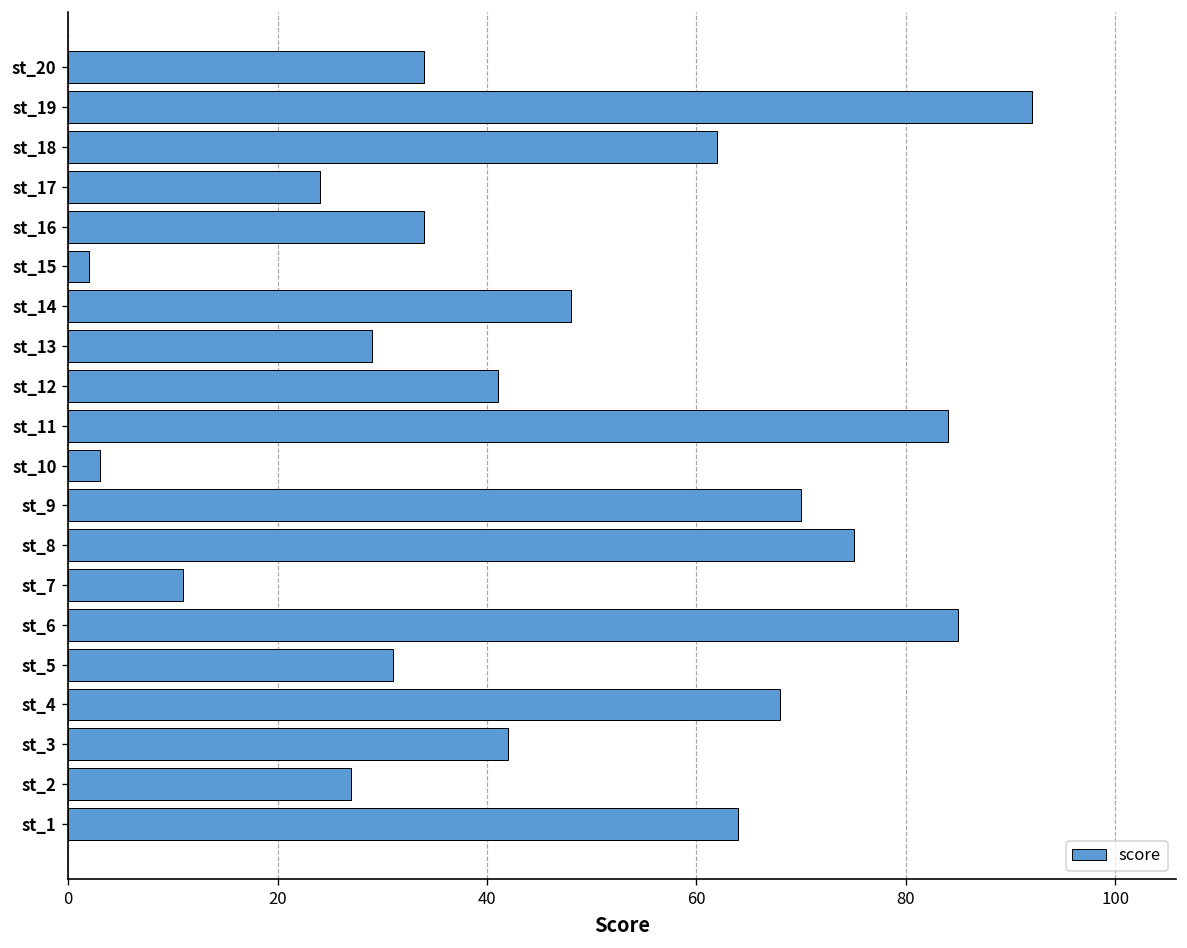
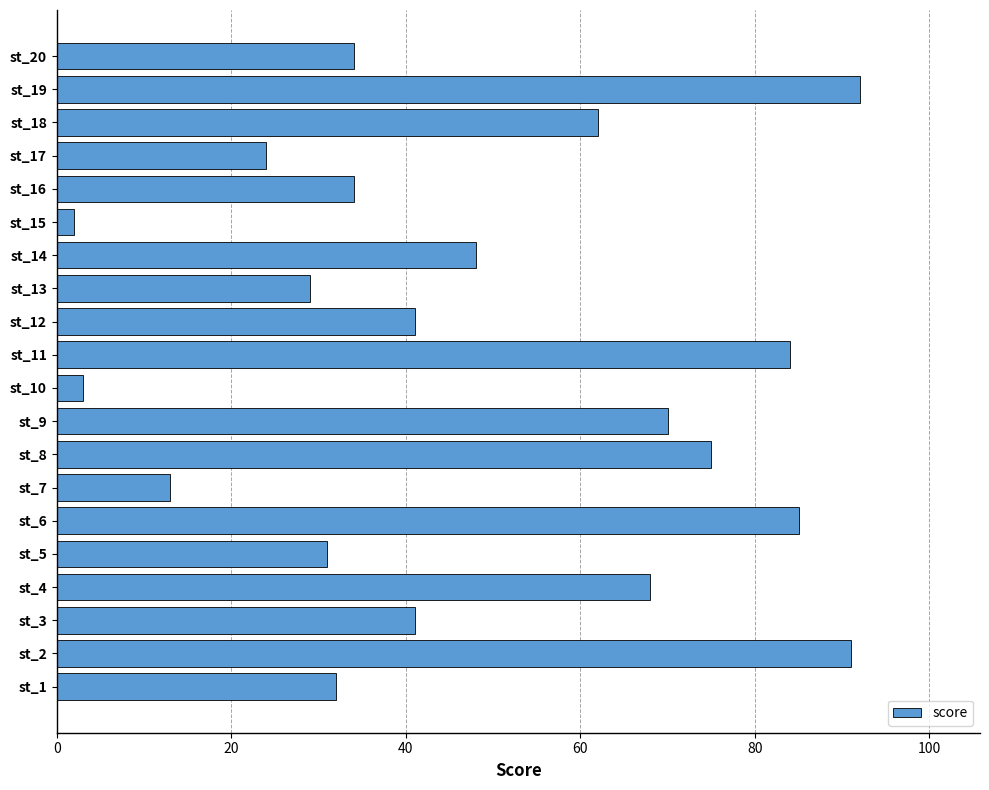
  {
    "st_20": 34,
    "st_19": 92,
    "st_18": 62,
    "st_17": 24,
    "st_16": 34,
    "st_15": 2,
    "st_14": 48,
    "st_13": 29,
    "st_12": 41,
    "st_11": 84,
    "st_10": 3,
    "st_9": 70,
    "st_8": 75,
-   "st_7": 11,
+   "st_7": 13,
    "st_6": 85,
    "st_5": 31,
    "st_4": 68,
-   "st_3": 42,
-   "st_2": 27,
-   "st_1": 64
+   "st_3": 41,
+   "st_2": 91,
+   "st_1": 32
  }
